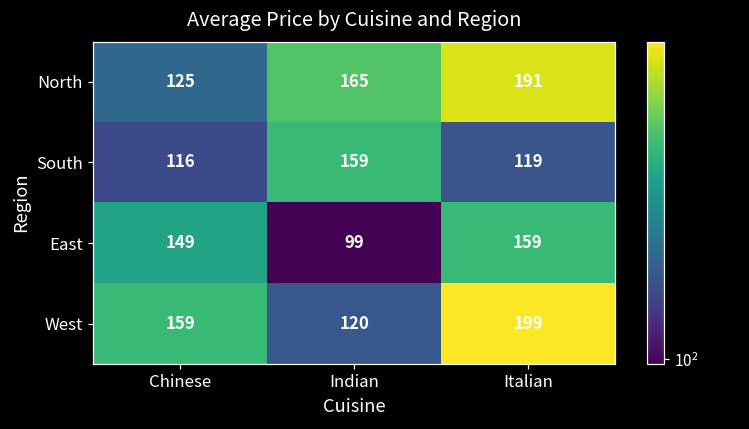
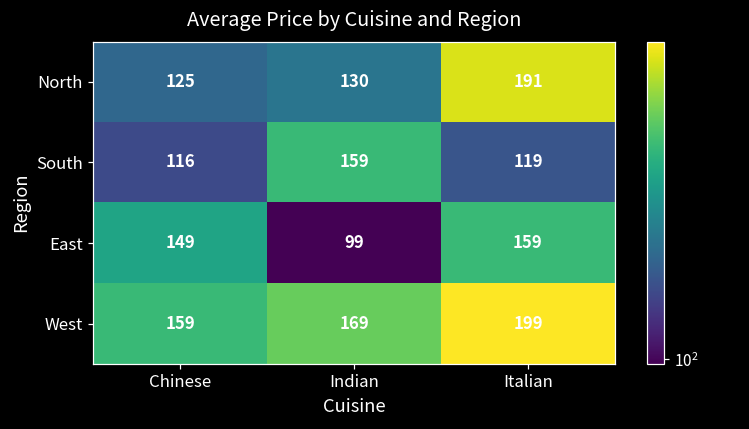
  {
    "North": {
      "Chinese": 125,
-     "Indian": 165,
+     "Indian": 130,
      "Italian": 191
    },
    "South": {
      "Chinese": 116,
      "Indian": 159,
      "Italian": 119
    },
    "East": {
      "Chinese": 149,
      "Indian": 99,
      "Italian": 159
    },
    "West": {
      "Chinese": 159,
-     "Indian": 120,
+     "Indian": 169,
      "Italian": 199
    }
  }
